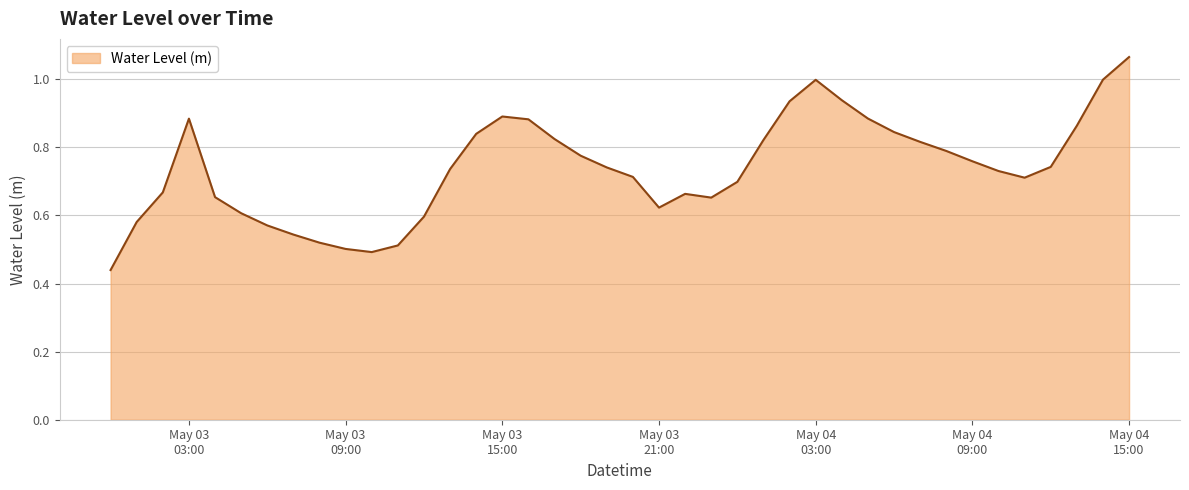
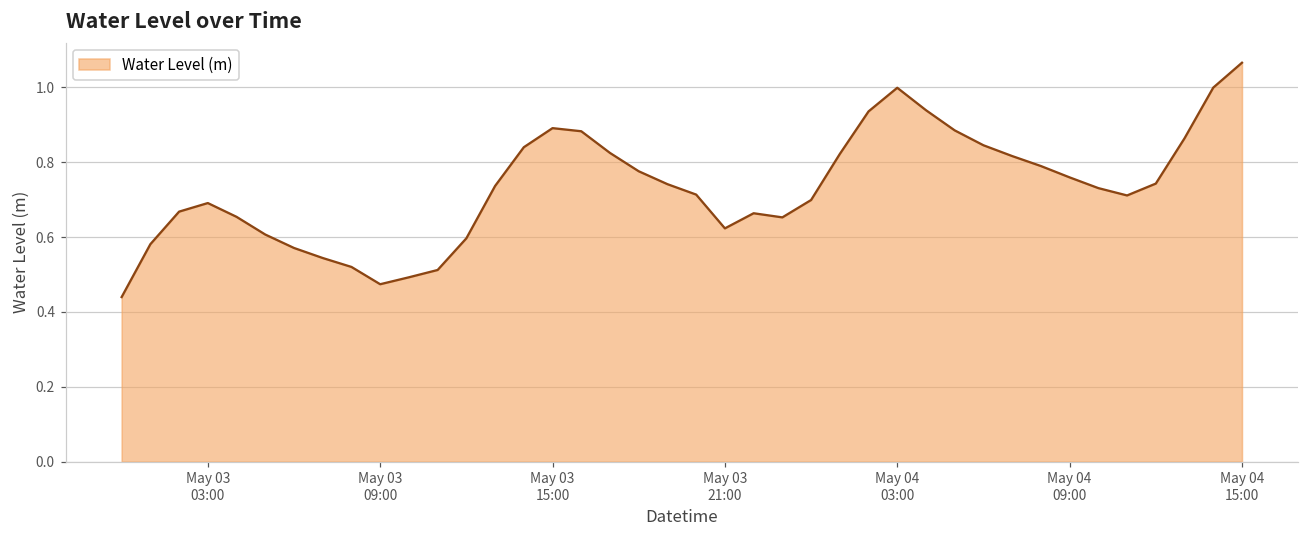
  {
-   "May 03 03:00": 0.88,
-   "May 03 09:00": 0.50,
+   "May 03 03:00": 0.69,
+   "May 03 09:00": 0.47,
    "May 03 15:00": 0.89,
    "May 03 21:00": 0.62,
    "May 04 03:00": 1.00,
    "May 04 09:00": 0.76,
    "May 04 15:00": 1.07
  }
